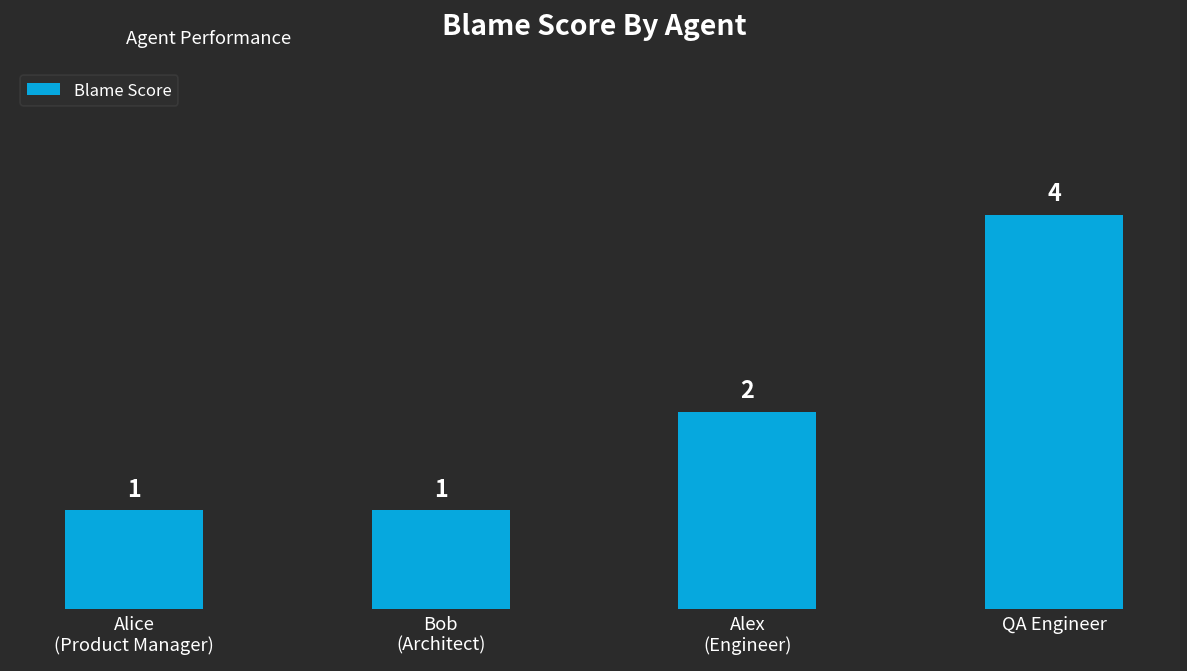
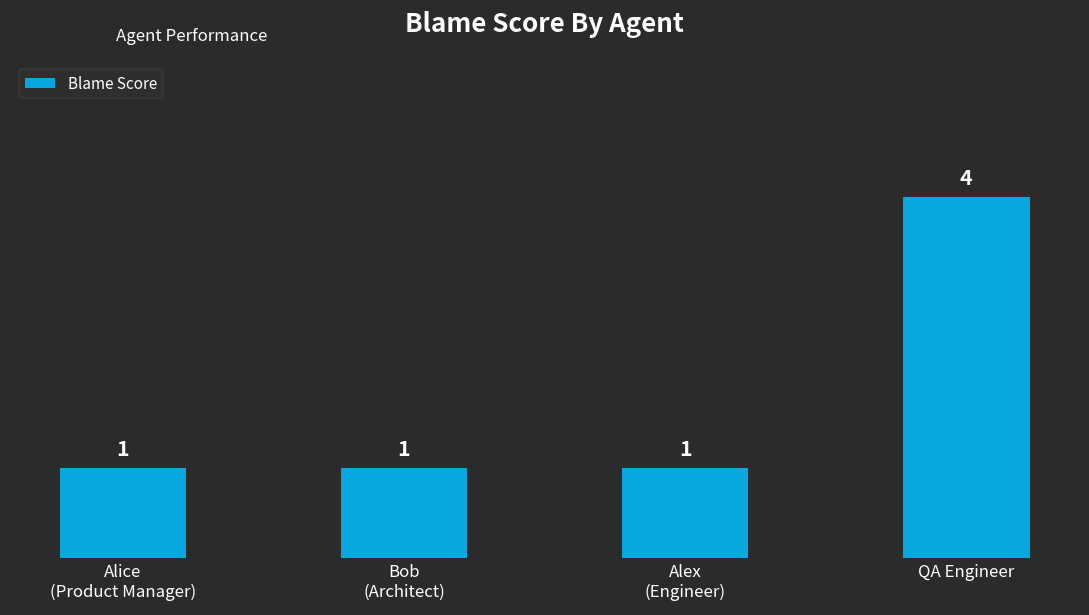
  {
    "Alice (Product Manager)": 1,
    "Bob (Architect)": 1,
-   "Alex (Engineer)": 2,
+   "Alex (Engineer)": 1,
    "QA Engineer": 4
  }
